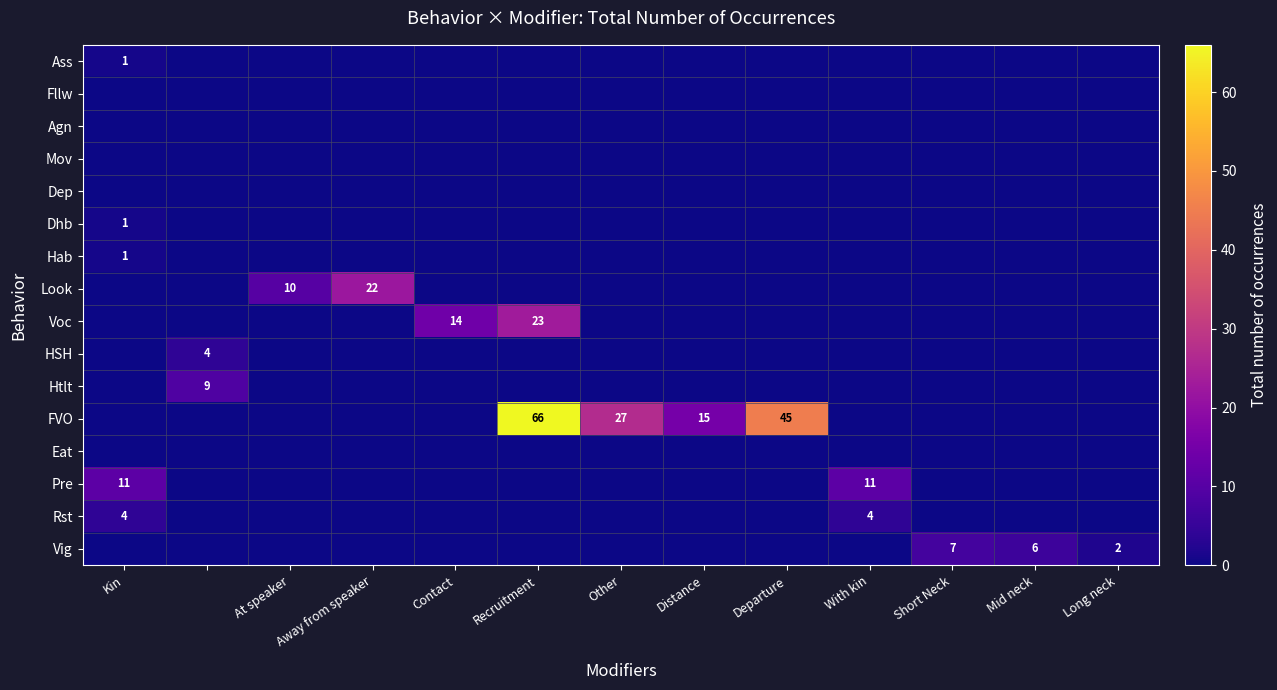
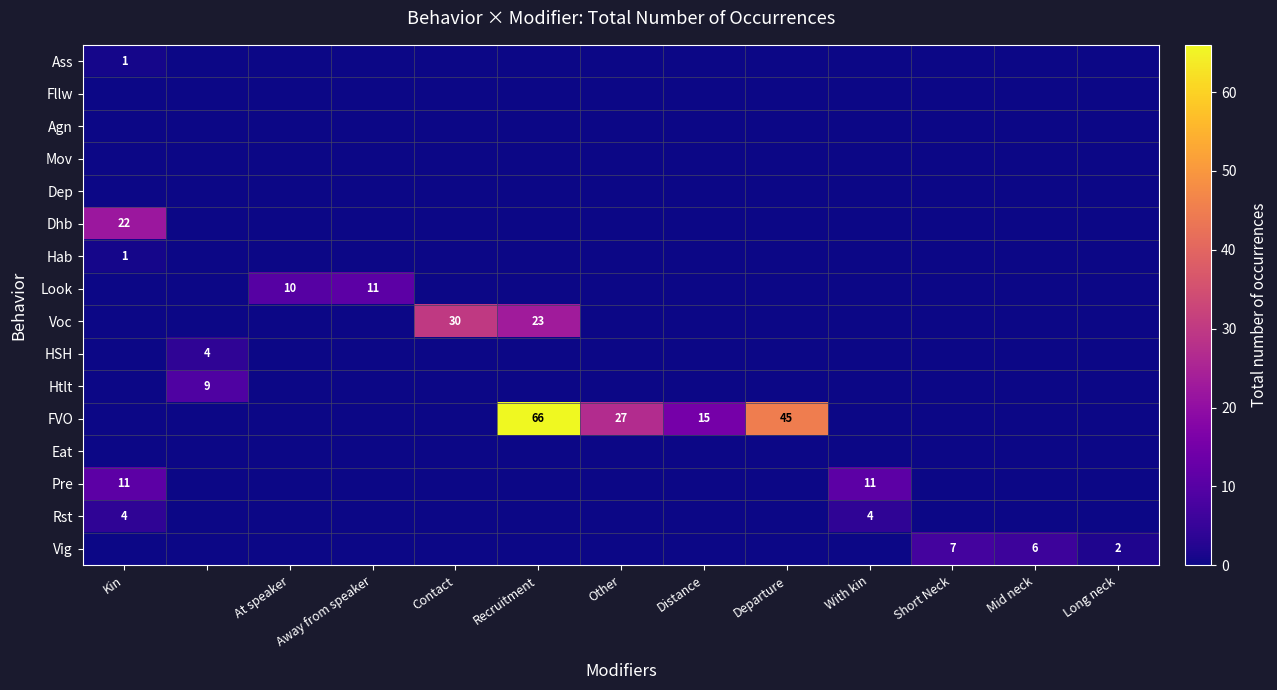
  {
    "Ass": {
      "Kin": 1
    },
    "Dhb": {
-     "Kin": 1
+     "Kin": 22
    },
    "Hab": {
      "Kin": 1
    },
    "Look": {
      "At speaker": 10,
-     "Away from speaker": 22
+     "Away from speaker": 11
    },
    "Voc": {
-     "Contact": 14,
+     "Contact": 30,
      "Recruitment": 23
    },
    "FVO": {
      "Recruitment": 66,
      "Other": 27,
      "Distance": 15,
      "Departure": 45
    },
    "Pre": {
      "Kin": 11,
      "With kin": 11
    },
    "Rst": {
      "Kin": 4,
      "With kin": 4
    },
    "Vig": {
      "Short Neck": 7,
      "Mid neck": 6,
      "Long neck": 2
    }
  }
